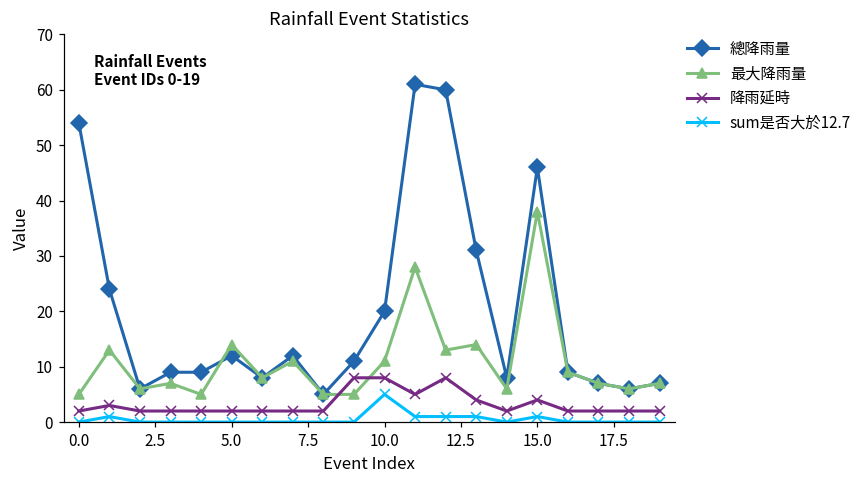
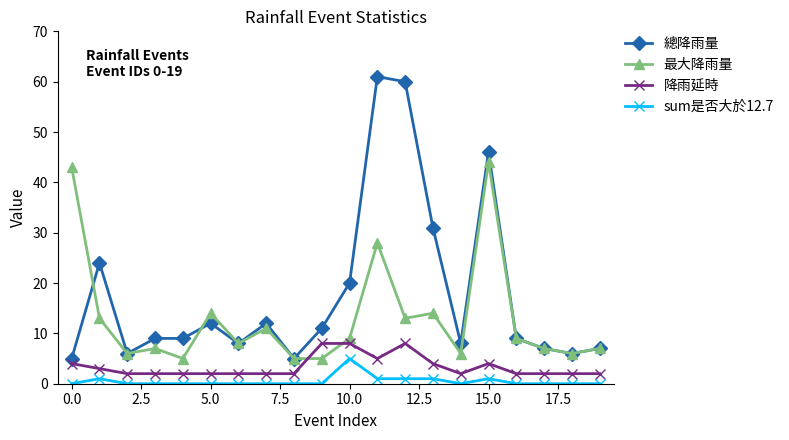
  {
    "總降雨量": {
-     "0.0": 54,
+     "0.0": 5,
      "5.0": 12,
      "10.0": 20,
      "15.0": 46
    },
    "最大降雨量": {
-     "0.0": 5,
+     "0.0": 43,
      "5.0": 14,
-     "10.0": 11,
-     "15.0": 38
+     "10.0": 9,
+     "15.0": 44
    },
    "降雨延時": {
-     "0.0": 2,
+     "0.0": 4,
      "5.0": 2,
      "10.0": 8,
      "15.0": 4
    },
    "sum是否大於12.7": {
      "0.0": 0,
      "5.0": 0,
      "10.0": 5,
      "15.0": 1
    }
  }
